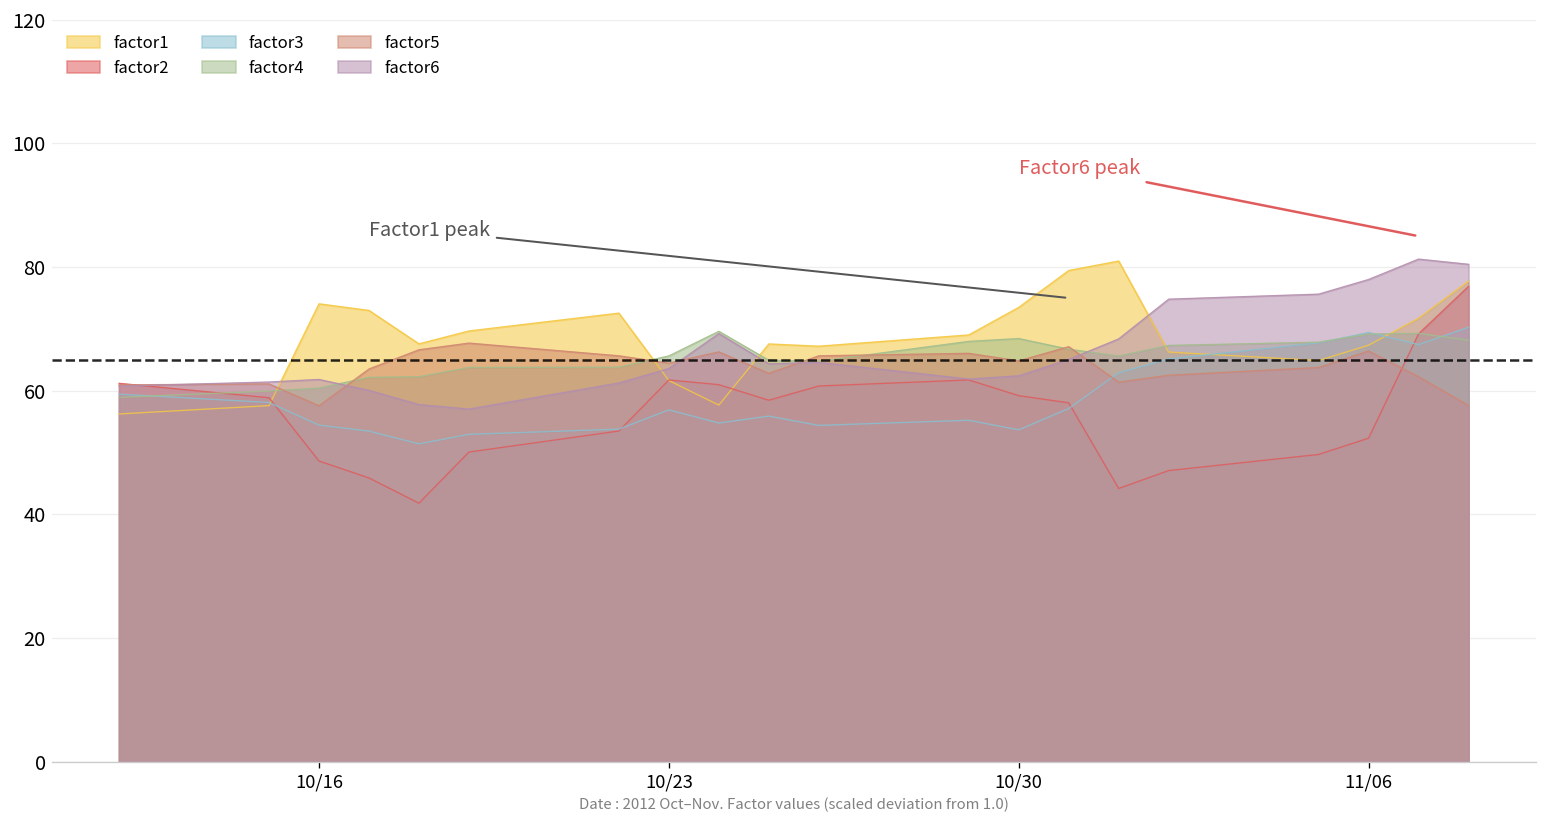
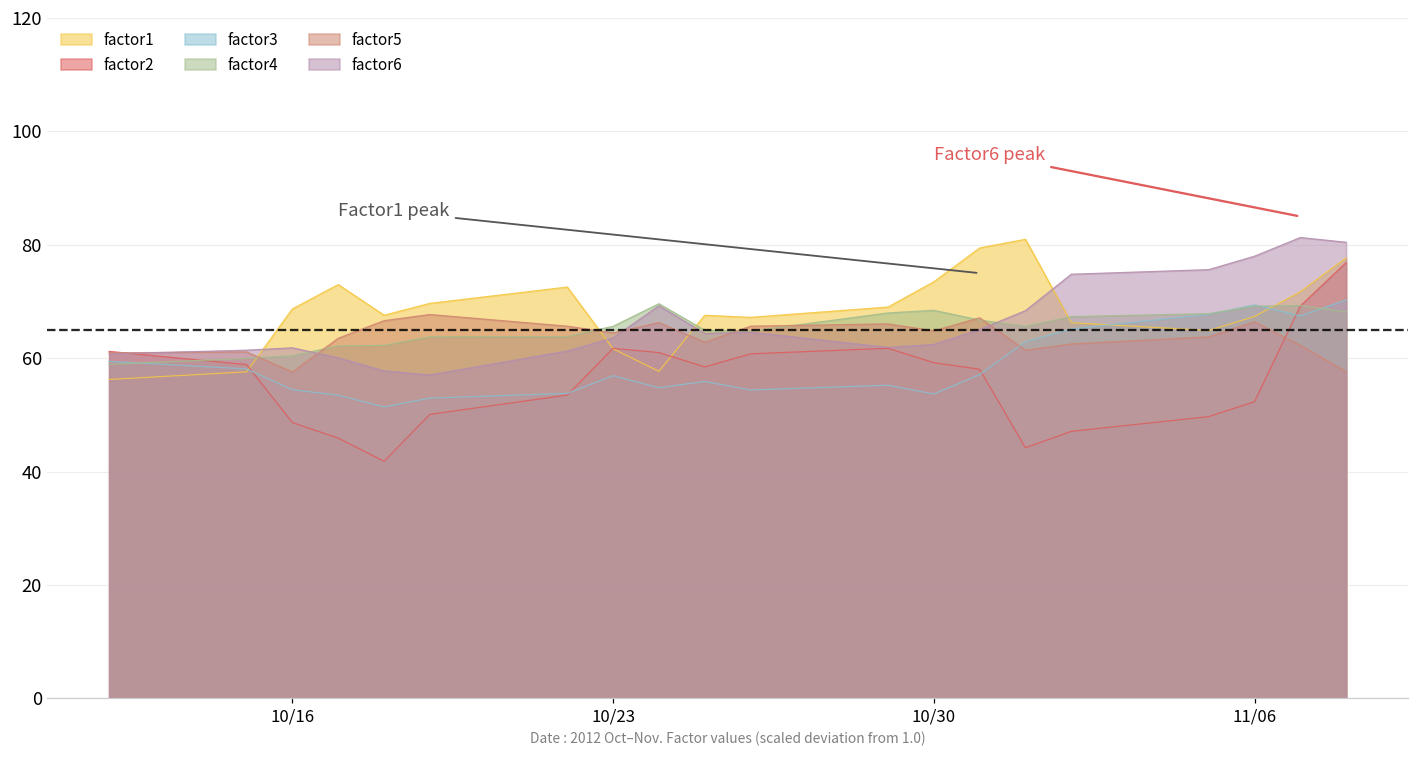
  {
    "factor1": {
-     "10/16": 74,
+     "10/16": 69,
      "10/30": 73,
      "11/06": 67
    }
  }
